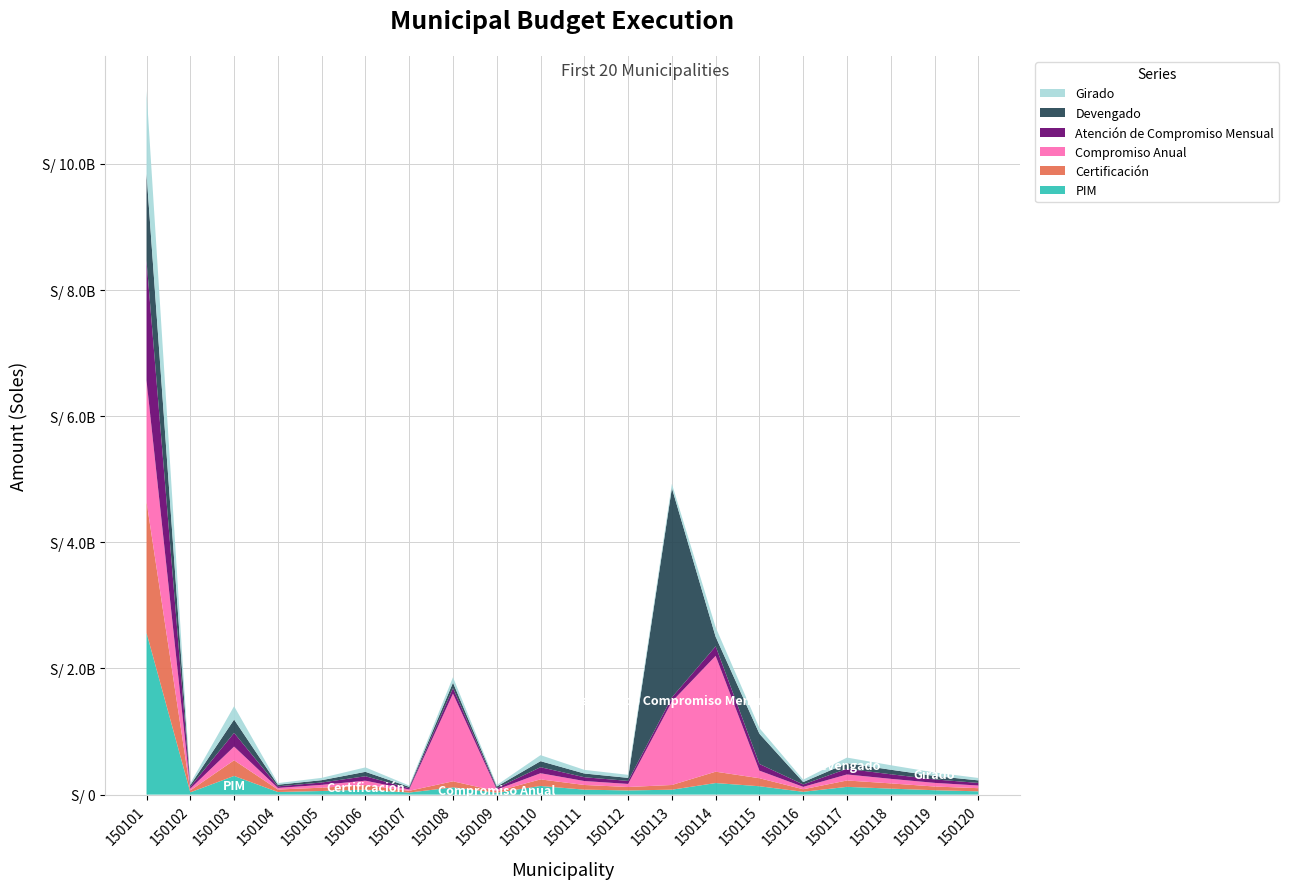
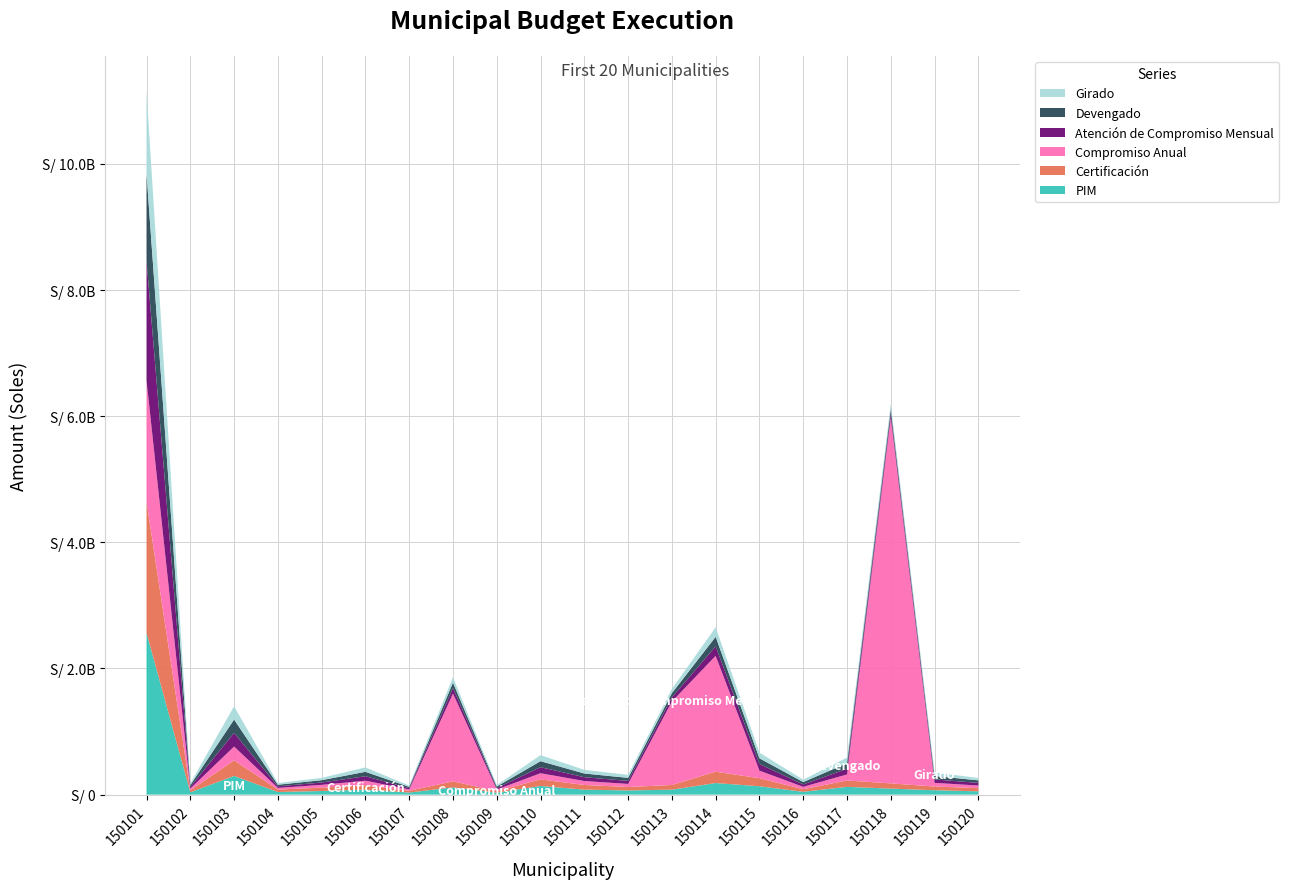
  {
    "PIM": {
      "150101": "S/ 2600000000",
      "150103": "S/ 300000000",
      "150105": "S/ 100000000",
      "150106": "S/ 100000000",
      "150108": "S/ 100000000",
      "150110": "S/ 100000000",
      "150111": "S/ 100000000",
      "150112": "S/ 100000000",
      "150113": "S/ 100000000",
      "150114": "S/ 200000000",
      "150115": "S/ 100000000",
      "150117": "S/ 100000000",
      "150118": "S/ 100000000",
      "150119": "S/ 100000000",
      "150120": "S/ 100000000"
    },
    "Certificación": {
      "150101": "S/ 2100000000",
      "150103": "S/ 200000000",
      "150105": "S/ 100000000",
      "150106": "S/ 100000000",
      "150108": "S/ 100000000",
      "150110": "S/ 100000000",
      "150111": "S/ 100000000",
      "150112": "S/ 100000000",
      "150113": "S/ 100000000",
      "150114": "S/ 200000000",
      "150115": "S/ 100000000",
      "150117": "S/ 100000000",
      "150118": "S/ 100000000",
      "150119": "S/ 100000000",
      "150120": "S/ 100000000"
    },
    "Compromiso Anual": {
      "150101": "S/ 1900000000",
      "150103": "S/ 200000000",
      "150106": "S/ 100000000",
      "150108": "S/ 1400000000",
      "150110": "S/ 100000000",
      "150111": "S/ 100000000",
      "150112": "S/ 0",
      "150113": "S/ 1300000000",
      "150114": "S/ 1800000000",
      "150115": "S/ 100000000",
      "150117": "S/ 100000000",
-     "150118": "S/ 100000000",
+     "150118": "S/ 5800000000",
      "150119": "S/ 100000000",
      "150120": "S/ 0"
    },
    "Atención de Compromiso Mensual": {
      "150101": "S/ 1900000000",
      "150103": "S/ 200000000",
      "150106": "S/ 100000000",
      "150108": "S/ 100000000",
      "150110": "S/ 100000000",
      "150111": "S/ 100000000",
      "150112": "S/ 0",
      "150113": "S/ 100000000",
      "150114": "S/ 200000000",
      "150115": "S/ 100000000",
      "150117": "S/ 100000000",
      "150118": "S/ 100000000",
      "150119": "S/ 100000000"
    },
    "Devengado": {
      "150101": "S/ 1400000000",
      "150103": "S/ 200000000",
      "150106": "S/ 100000000",
      "150108": "S/ 100000000",
      "150110": "S/ 100000000",
      "150111": "S/ 100000000",
      "150112": "S/ 0",
-     "150113": "S/ 3300000000",
+     "150113": "S/ 100000000",
      "150114": "S/ 200000000",
-     "150115": "S/ 500000000",
+     "150115": "S/ 100000000",
      "150117": "S/ 100000000",
      "150118": "S/ 100000000",
      "150119": "S/ 100000000"
    },
    "Girado": {
      "150101": "S/ 1300000000",
      "150103": "S/ 200000000",
      "150106": "S/ 100000000",
      "150108": "S/ 100000000",
      "150110": "S/ 100000000",
      "150111": "S/ 100000000",
      "150112": "S/ 0",
      "150113": "S/ 100000000",
      "150114": "S/ 200000000",
      "150115": "S/ 100000000",
      "150117": "S/ 100000000",
      "150118": "S/ 100000000",
      "150119": "S/ 100000000"
    }
  }
